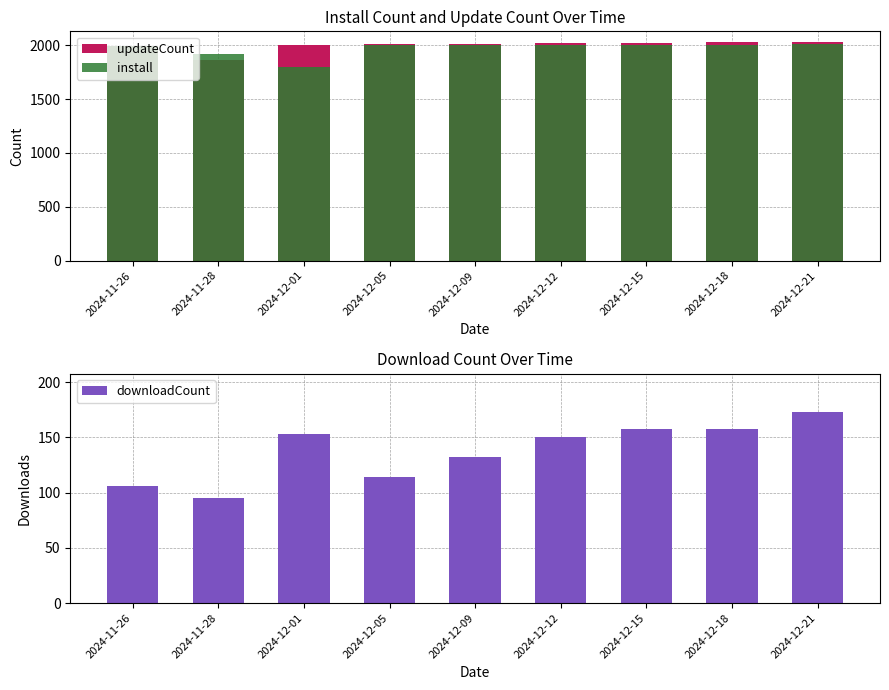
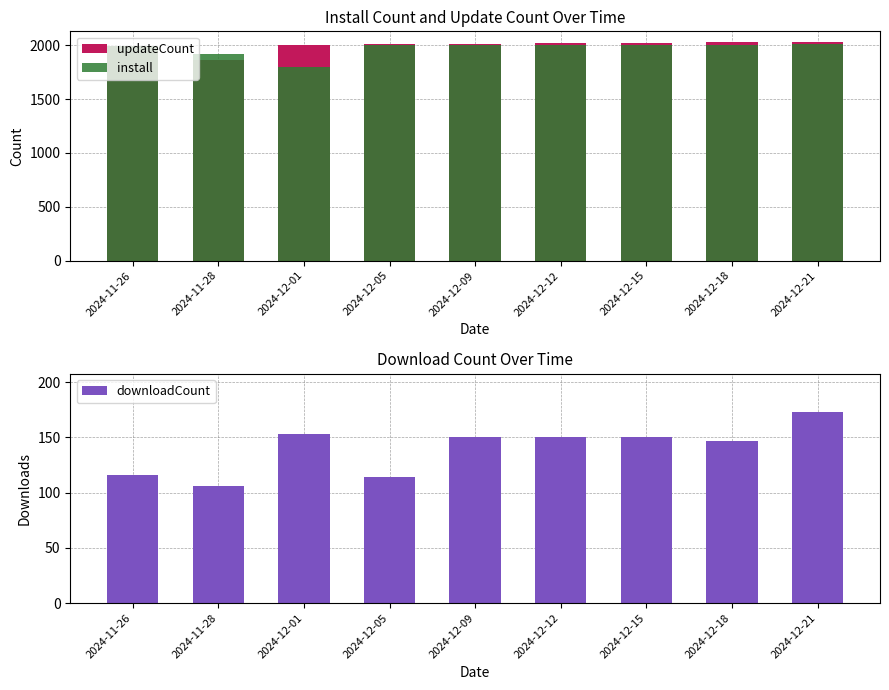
  {
    "Install Count and Update Count Over Time": {
      "updateCount": {
        "2024-12-01": 2010,
        "2024-12-05": 2010,
        "2024-12-09": 2020,
        "2024-12-12": 2020,
        "2024-12-15": 2030,
        "2024-12-18": 2030,
        "2024-12-21": 2030
      },
      "install": {
        "2024-11-28": 1920,
        "2024-12-05": 2000,
        "2024-12-09": 2000,
        "2024-12-12": 2000
      }
    },
    "Download Count Over Time": {
-     "2024-11-26": 106,
-     "2024-11-28": 95,
+     "2024-11-26": 116,
+     "2024-11-28": 106,
      "2024-12-01": 153,
      "2024-12-05": 114,
-     "2024-12-09": 132,
+     "2024-12-09": 150,
      "2024-12-12": 150,
-     "2024-12-15": 158,
-     "2024-12-18": 158,
+     "2024-12-15": 150,
+     "2024-12-18": 147,
      "2024-12-21": 173
    }
  }
